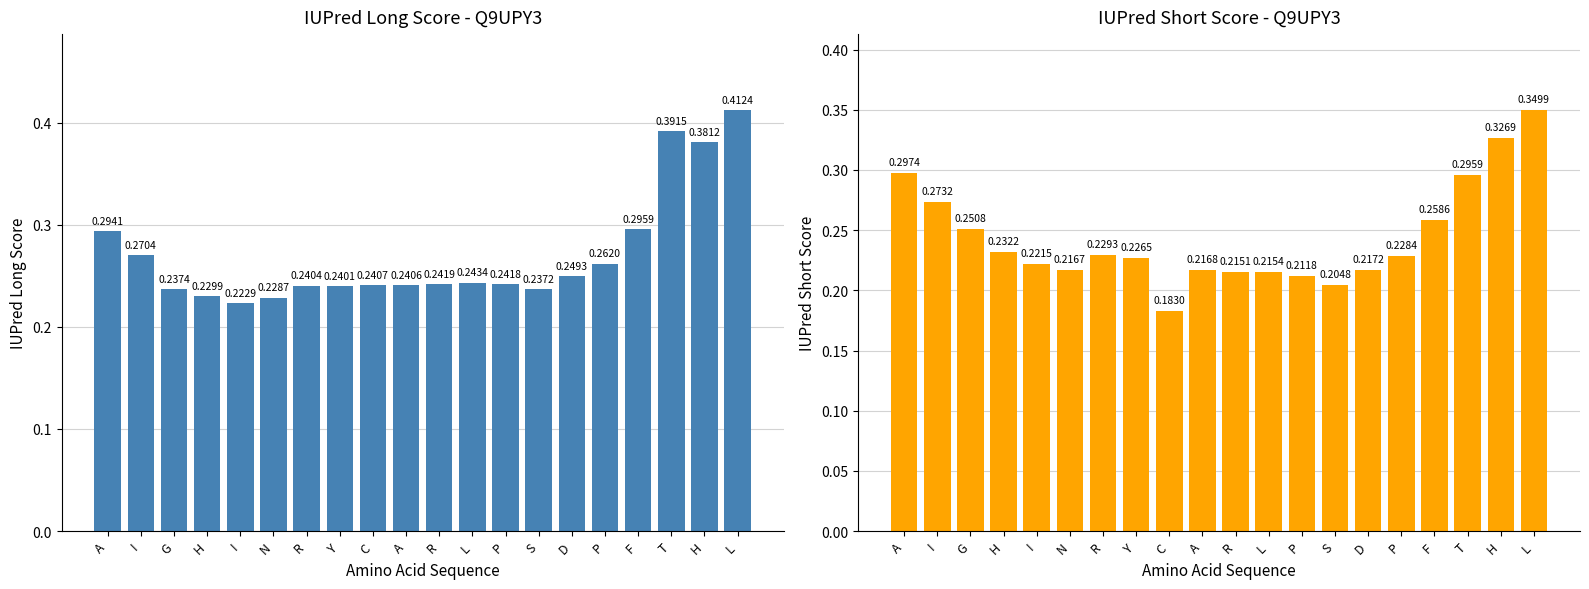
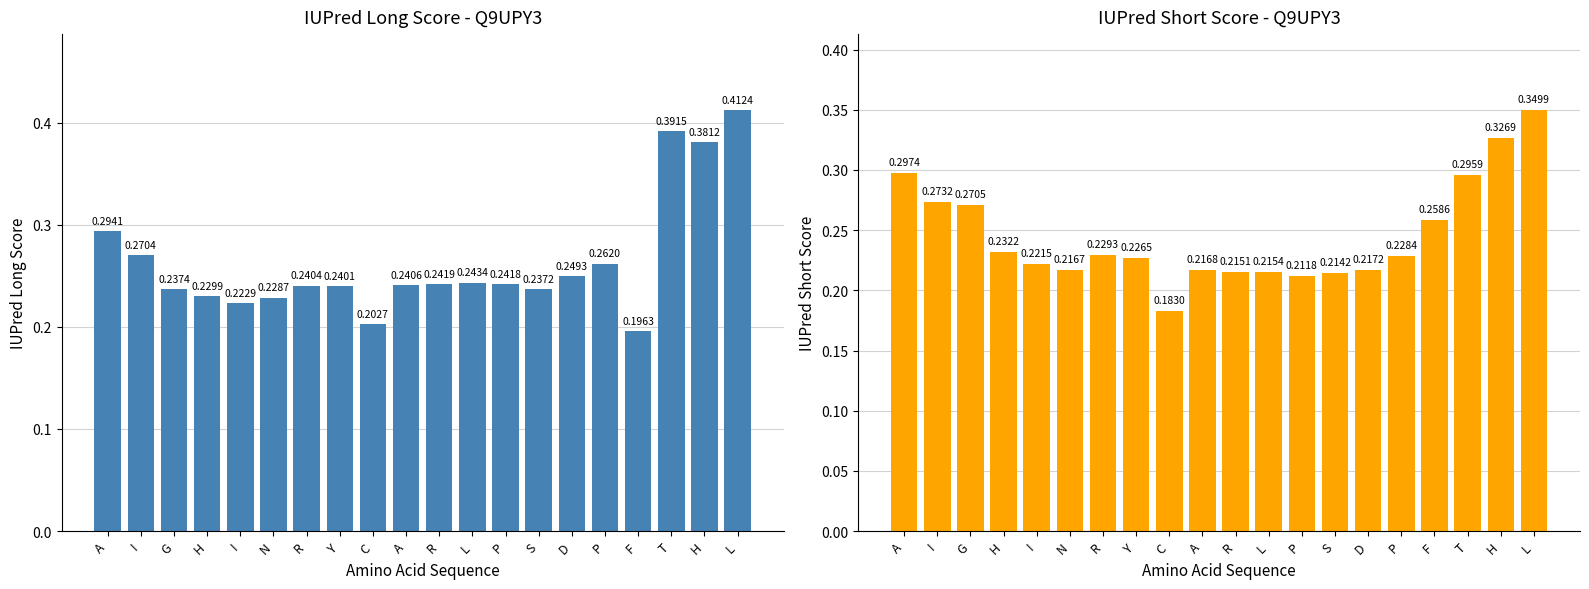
  {
    "IUPred Long Score - Q9UPY3": {
      "G": 0.2374,
      "N": 0.2287,
      "Y": 0.2401,
-     "C": 0.2407,
+     "C": 0.2027,
      "S": 0.2372,
      "D": 0.2493,
-     "F": 0.2959,
+     "F": 0.1963,
      "T": 0.3915
    },
    "IUPred Short Score - Q9UPY3": {
-     "G": 0.2508,
+     "G": 0.2705,
      "N": 0.2167,
      "Y": 0.2265,
      "C": 0.1830,
-     "S": 0.2048,
+     "S": 0.2142,
      "D": 0.2172,
      "F": 0.2586,
      "T": 0.2959
    }
  }
